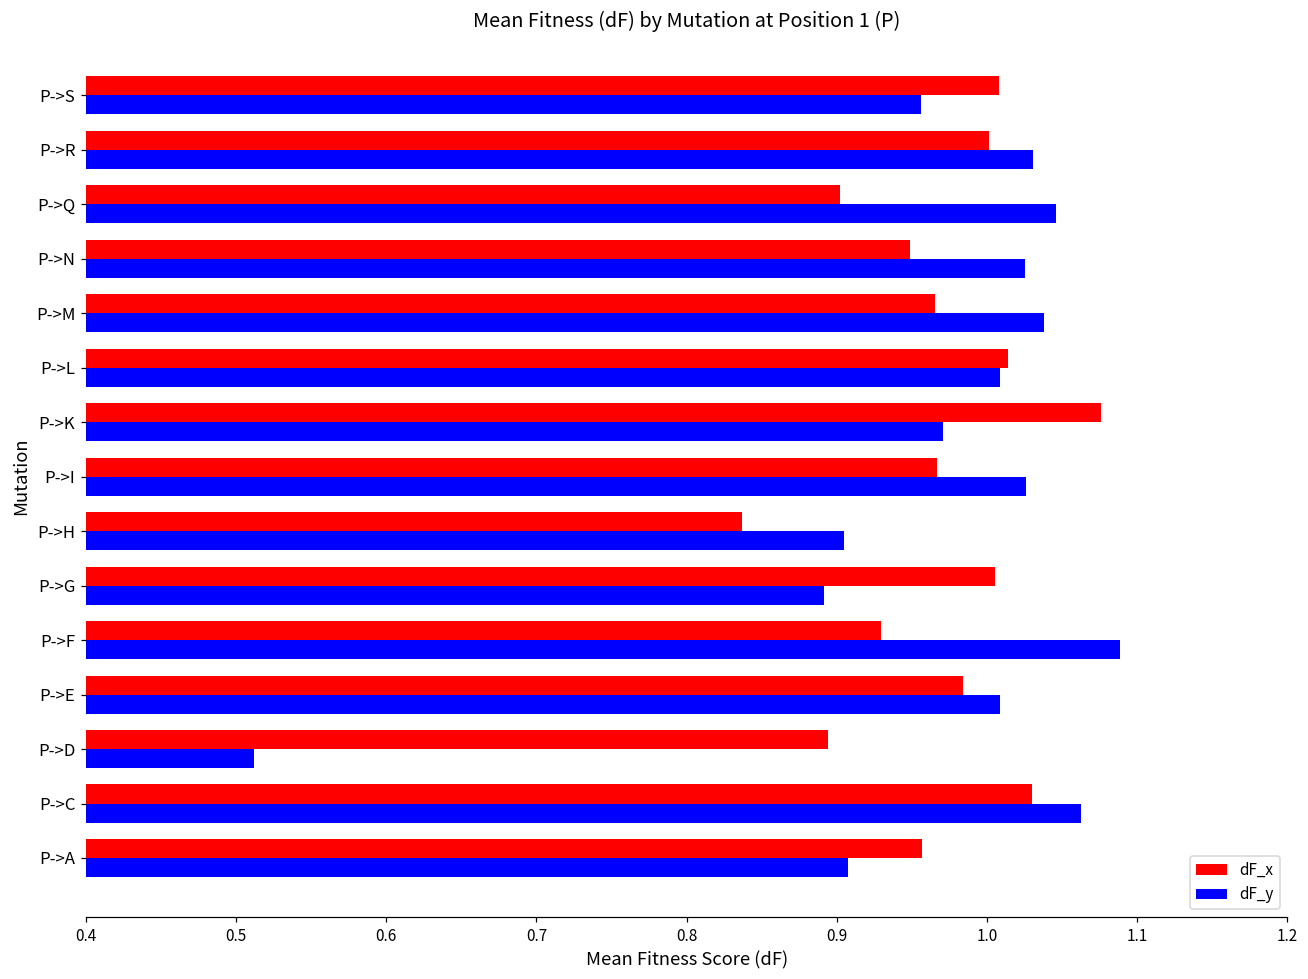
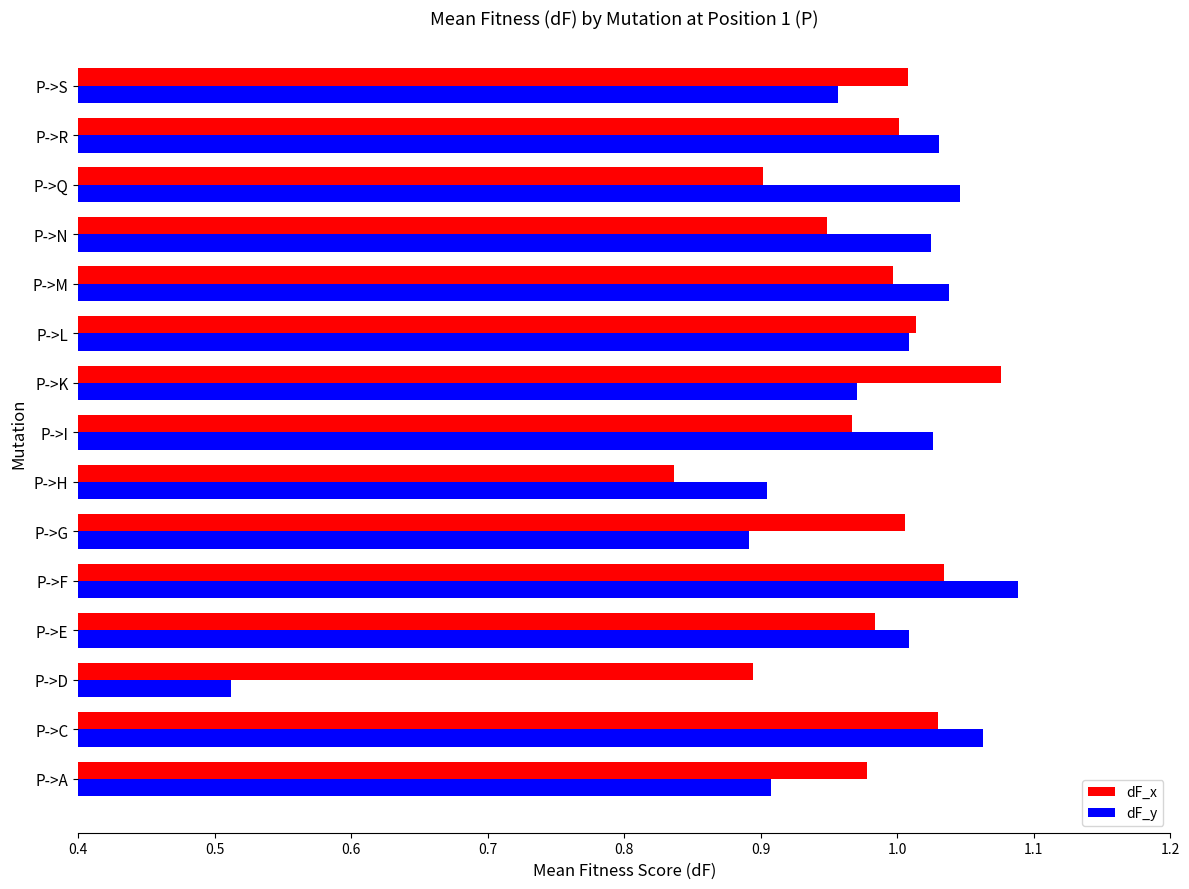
  {
    "dF_x": {
      "P->S": 1.008,
      "P->R": 1.001,
      "P->Q": 0.902,
      "P->N": 0.949,
-     "P->M": 0.966,
+     "P->M": 0.997,
      "P->L": 1.014,
      "P->K": 1.076,
      "P->I": 0.967,
      "P->H": 0.837,
      "P->G": 1.005,
-     "P->F": 0.930,
+     "P->F": 1.034,
      "P->E": 0.984,
      "P->D": 0.894,
      "P->C": 1.030,
-     "P->A": 0.957
+     "P->A": 0.978
    },
    "dF_y": {
      "P->S": 0.956,
      "P->R": 1.031,
      "P->Q": 1.046,
      "P->N": 1.025,
      "P->M": 1.038,
      "P->L": 1.008,
      "P->K": 0.971,
      "P->I": 1.026,
      "P->H": 0.905,
      "P->G": 0.891,
      "P->F": 1.088,
      "P->E": 1.008,
      "P->D": 0.512,
      "P->C": 1.063,
      "P->A": 0.907
    }
  }
